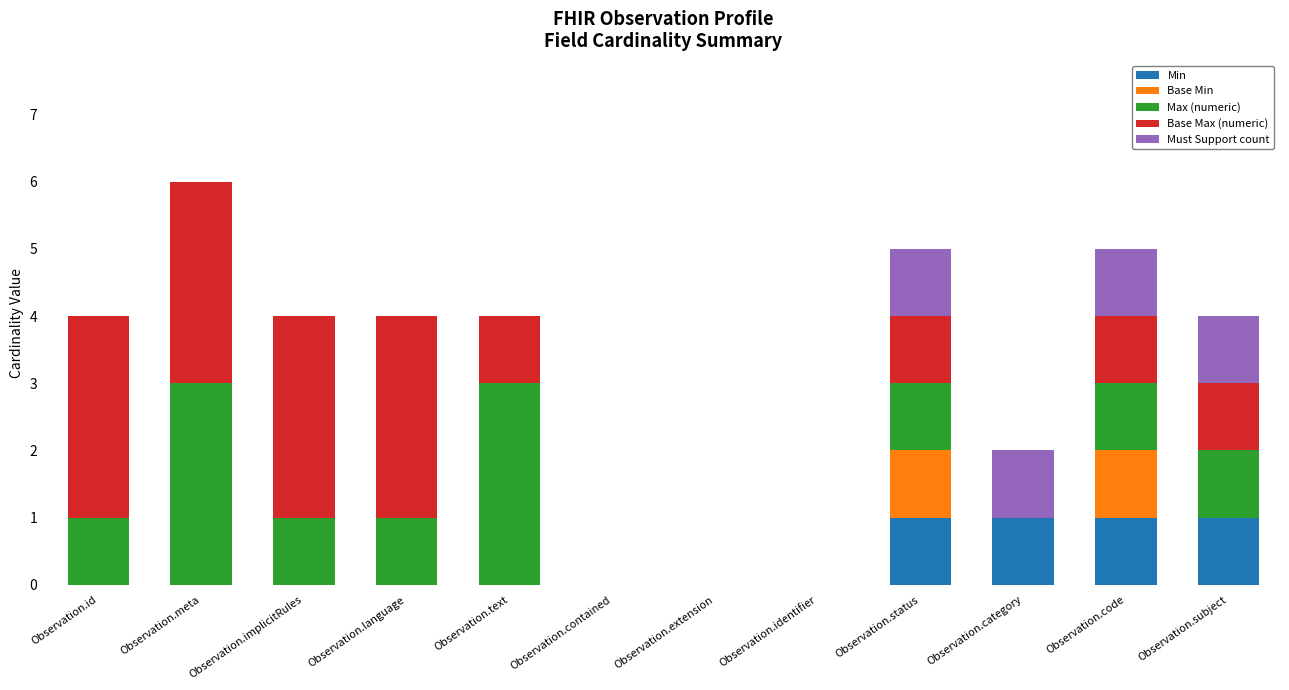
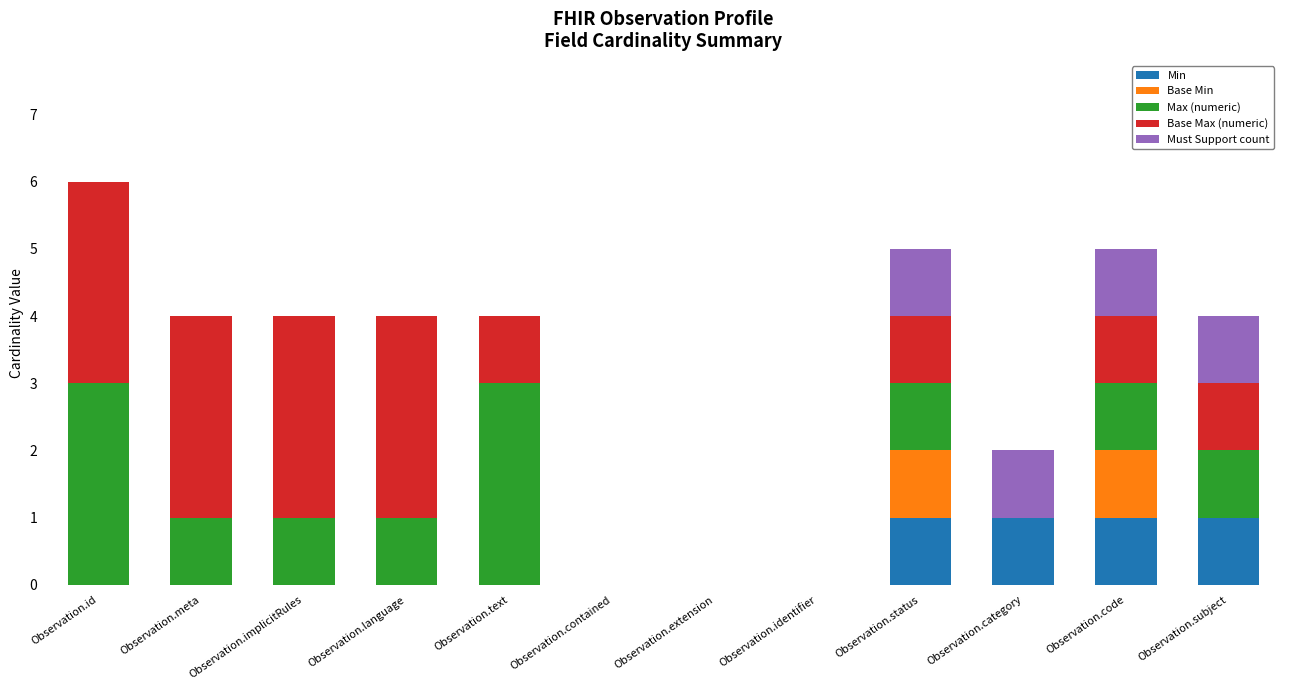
  {
    "Min": {
      "Observation.id": 0,
      "Observation.meta": 0,
      "Observation.implicitRules": 0,
      "Observation.language": 0,
      "Observation.text": 0,
      "Observation.contained": 0,
      "Observation.extension": 0,
      "Observation.identifier": 0,
      "Observation.status": 1,
      "Observation.category": 1,
      "Observation.code": 1,
      "Observation.subject": 1
    },
    "Base Min": {
      "Observation.id": 0,
      "Observation.meta": 0,
      "Observation.implicitRules": 0,
      "Observation.language": 0,
      "Observation.text": 0,
      "Observation.contained": 0,
      "Observation.extension": 0,
      "Observation.identifier": 0,
      "Observation.status": 1,
      "Observation.category": 0,
      "Observation.code": 1,
      "Observation.subject": 0
    },
    "Max (numeric)": {
-     "Observation.id": 1,
-     "Observation.meta": 3,
+     "Observation.id": 3,
+     "Observation.meta": 1,
      "Observation.implicitRules": 1,
      "Observation.language": 1,
      "Observation.text": 3,
      "Observation.contained": 0,
      "Observation.extension": 0,
      "Observation.identifier": 0,
      "Observation.status": 1,
      "Observation.category": 0,
      "Observation.code": 1,
      "Observation.subject": 1
    },
    "Base Max (numeric)": {
      "Observation.id": 3,
      "Observation.meta": 3,
      "Observation.implicitRules": 3,
      "Observation.language": 3,
      "Observation.text": 1,
      "Observation.contained": 0,
      "Observation.extension": 0,
      "Observation.identifier": 0,
      "Observation.status": 1,
      "Observation.category": 0,
      "Observation.code": 1,
      "Observation.subject": 1
    },
    "Must Support count": {
      "Observation.id": 0,
      "Observation.meta": 0,
      "Observation.implicitRules": 0,
      "Observation.language": 0,
      "Observation.text": 0,
      "Observation.contained": 0,
      "Observation.extension": 0,
      "Observation.identifier": 0,
      "Observation.status": 1,
      "Observation.category": 1,
      "Observation.code": 1,
      "Observation.subject": 1
    }
  }
